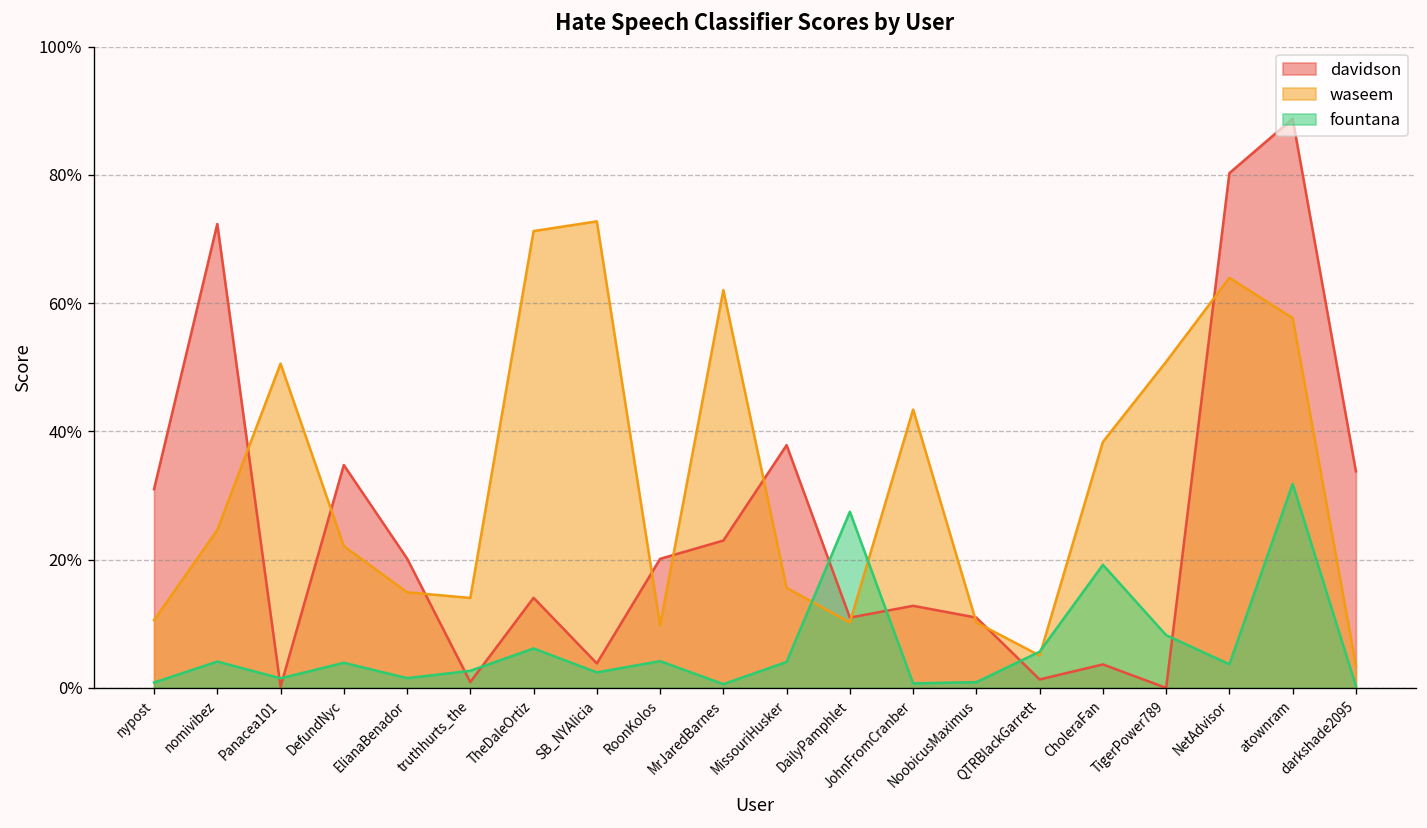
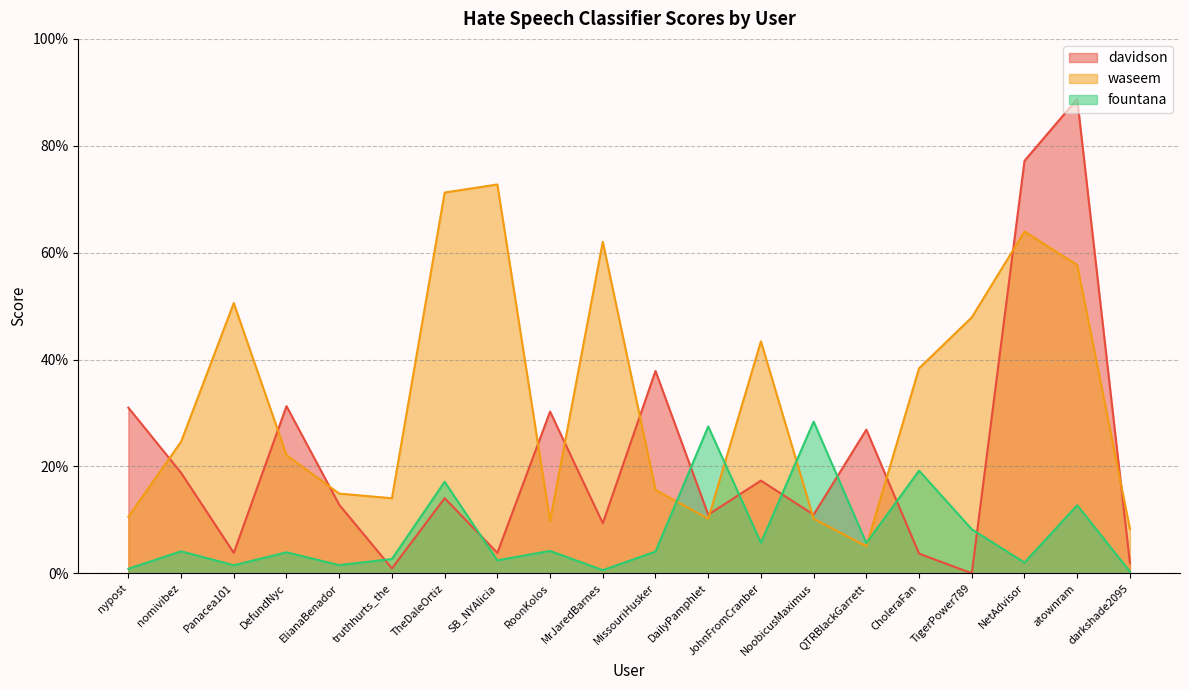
  {
    "davidson": {
      "nypost": "31%",
-     "nomivibez": "72%",
-     "Panacea101": "0%",
-     "DefundNyc": "35%",
-     "ElianaBenador": "20%",
+     "nomivibez": "19%",
+     "Panacea101": "4%",
+     "DefundNyc": "31%",
+     "ElianaBenador": "13%",
      "truthhurts_the": "1%",
      "TheDaleOrtiz": "14%",
      "SB_NYAlicia": "4%",
-     "RoonKolos": "20%",
-     "MrJaredBarnes": "23%",
+     "RoonKolos": "30%",
+     "MrJaredBarnes": "9%",
      "MissouriHusker": "38%",
      "DailyPamphlet": "11%",
-     "JohnFromCranber": "13%",
+     "JohnFromCranber": "17%",
      "NoobicusMaximus": "11%",
-     "QTRBlackGarrett": "1%",
+     "QTRBlackGarrett": "27%",
      "CholeraFan": "4%",
      "TigerPower789": "0%",
-     "NetAdvisor": "80%",
-     "darkshade2095": "34%"
+     "NetAdvisor": "77%",
+     "darkshade2095": "2%"
    },
    "waseem": {
      "nypost": "11%",
      "nomivibez": "25%",
      "Panacea101": "51%",
      "DefundNyc": "22%",
      "ElianaBenador": "15%",
      "truthhurts_the": "14%",
      "TheDaleOrtiz": "71%",
      "SB_NYAlicia": "73%",
      "RoonKolos": "10%",
      "MrJaredBarnes": "62%",
      "MissouriHusker": "16%",
      "DailyPamphlet": "10%",
      "JohnFromCranber": "43%",
      "NoobicusMaximus": "10%",
      "QTRBlackGarrett": "5%",
      "CholeraFan": "38%",
-     "TigerPower789": "51%",
+     "TigerPower789": "48%",
      "NetAdvisor": "64%",
      "atownram": "58%",
-     "darkshade2095": "4%"
+     "darkshade2095": "8%"
    },
    "fountana": {
      "nypost": "1%",
      "nomivibez": "4%",
      "Panacea101": "2%",
      "DefundNyc": "4%",
      "ElianaBenador": "2%",
      "truthhurts_the": "3%",
-     "TheDaleOrtiz": "6%",
+     "TheDaleOrtiz": "17%",
      "SB_NYAlicia": "2%",
      "RoonKolos": "4%",
      "MrJaredBarnes": "1%",
      "MissouriHusker": "4%",
      "DailyPamphlet": "27%",
-     "JohnFromCranber": "1%",
-     "NoobicusMaximus": "1%",
+     "JohnFromCranber": "6%",
+     "NoobicusMaximus": "28%",
      "QTRBlackGarrett": "6%",
      "CholeraFan": "19%",
      "TigerPower789": "8%",
-     "NetAdvisor": "4%",
-     "atownram": "32%",
+     "NetAdvisor": "2%",
+     "atownram": "13%",
      "darkshade2095": "0%"
    }
  }
